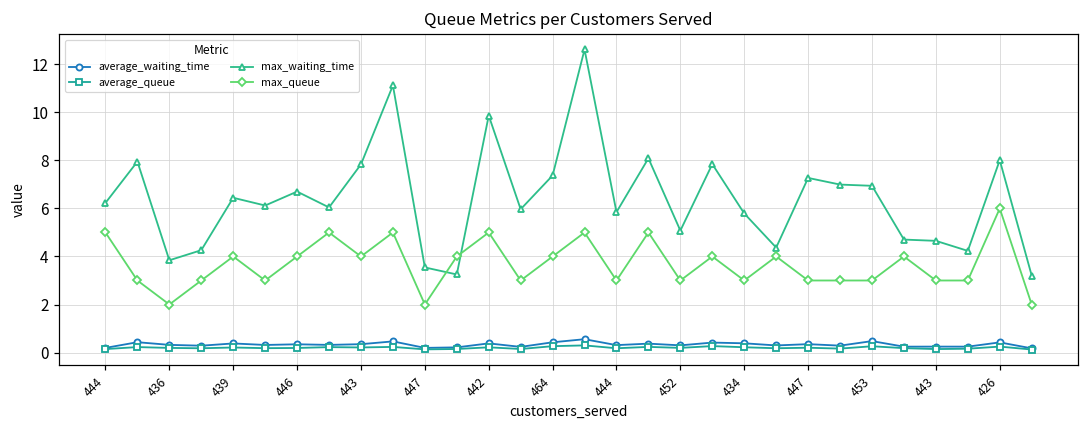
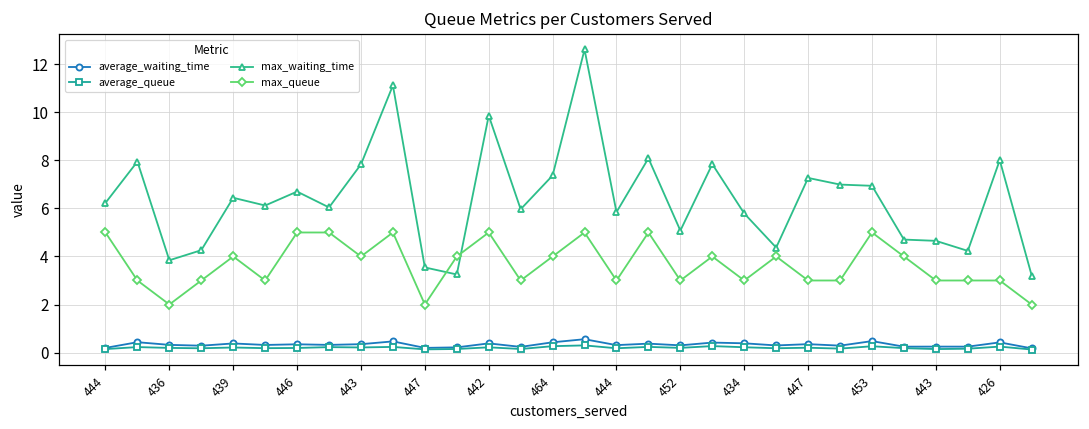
  {
    "max_queue": {
      "436": 2,
      "439": 4,
-     "446": 4,
+     "446": 5,
      "442": 5,
      "464": 4,
      "452": 3,
      "434": 3,
-     "453": 3,
-     "426": 6
+     "453": 5,
+     "426": 3
    }
  }
